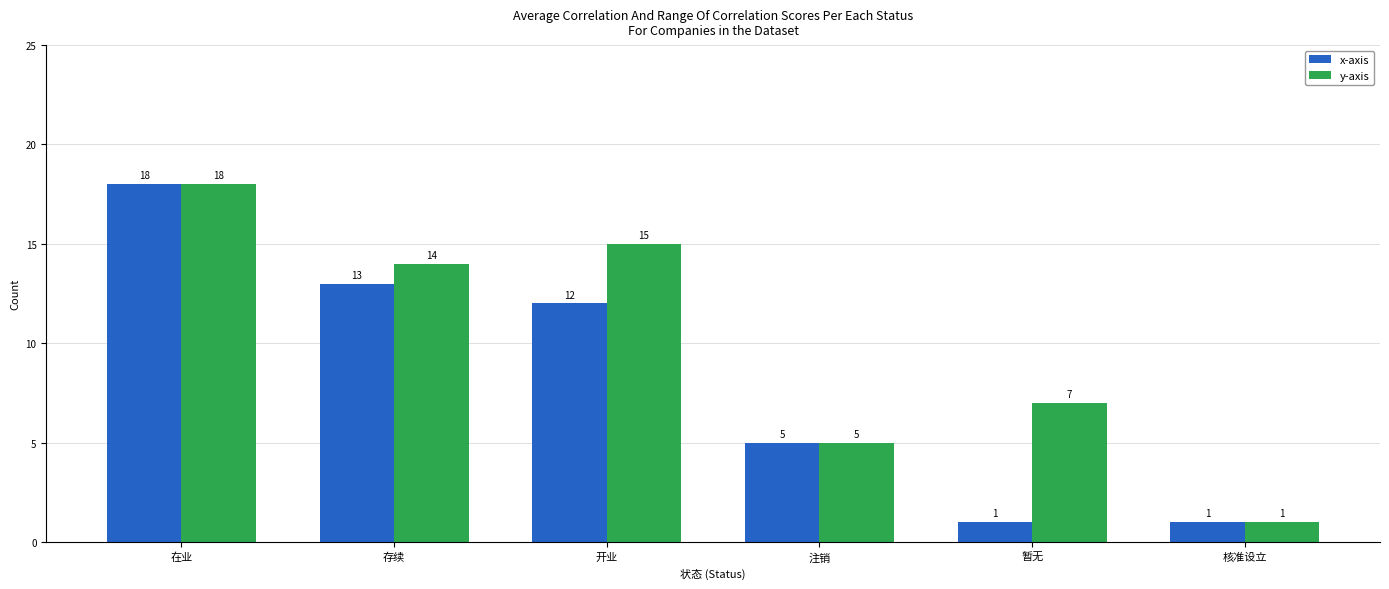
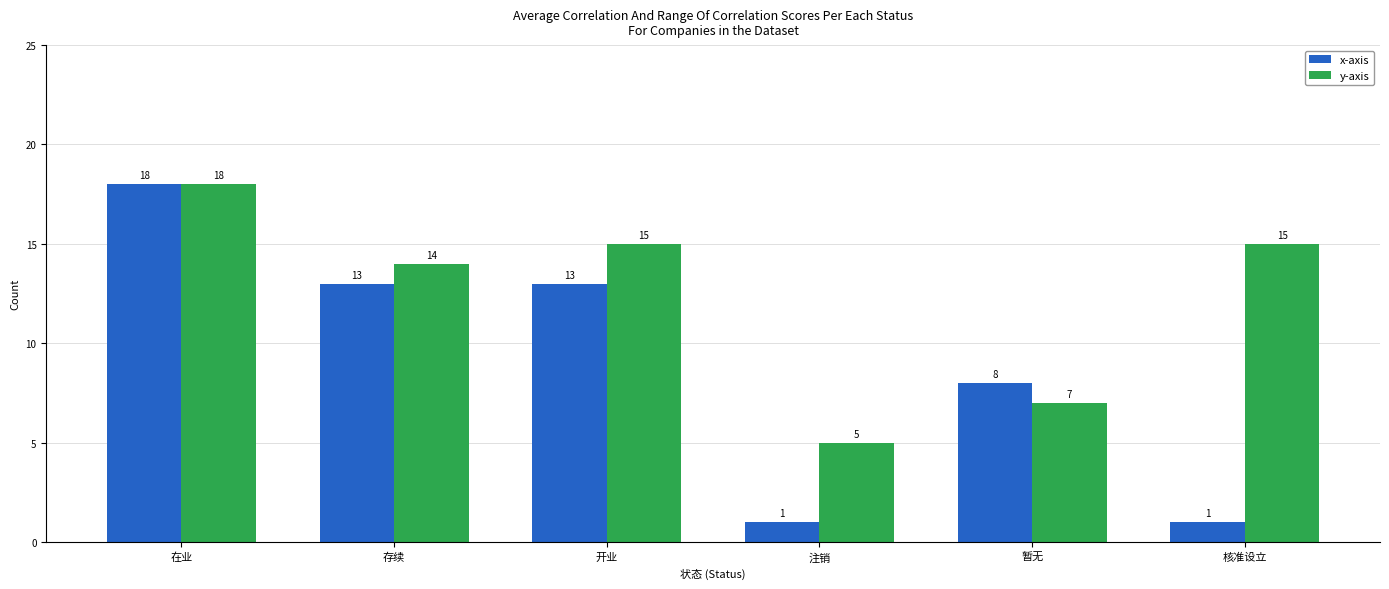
  {
    "x-axis": {
      "在业": 18,
      "存续": 13,
-     "开业": 12,
-     "注销": 5,
-     "暂无": 1,
+     "开业": 13,
+     "注销": 1,
+     "暂无": 8,
      "核准设立": 1
    },
    "y-axis": {
      "在业": 18,
      "存续": 14,
      "开业": 15,
      "注销": 5,
      "暂无": 7,
-     "核准设立": 1
+     "核准设立": 15
    }
  }
